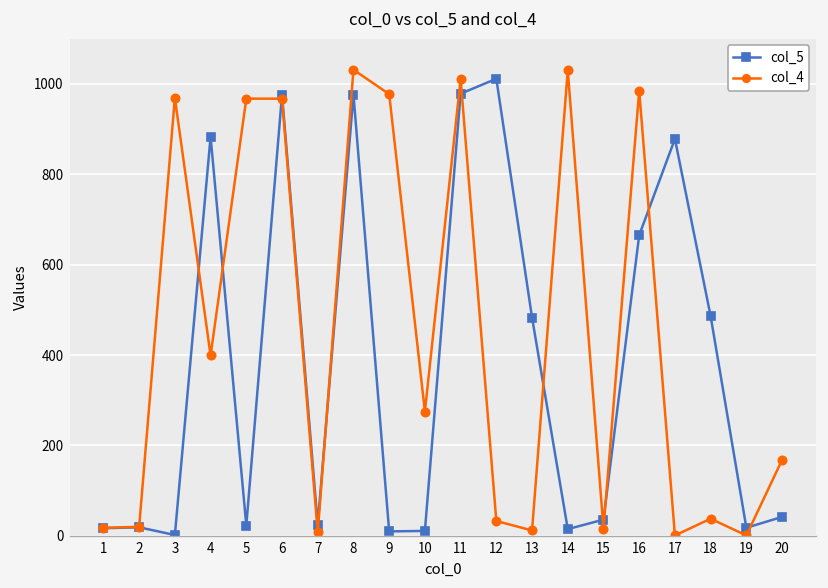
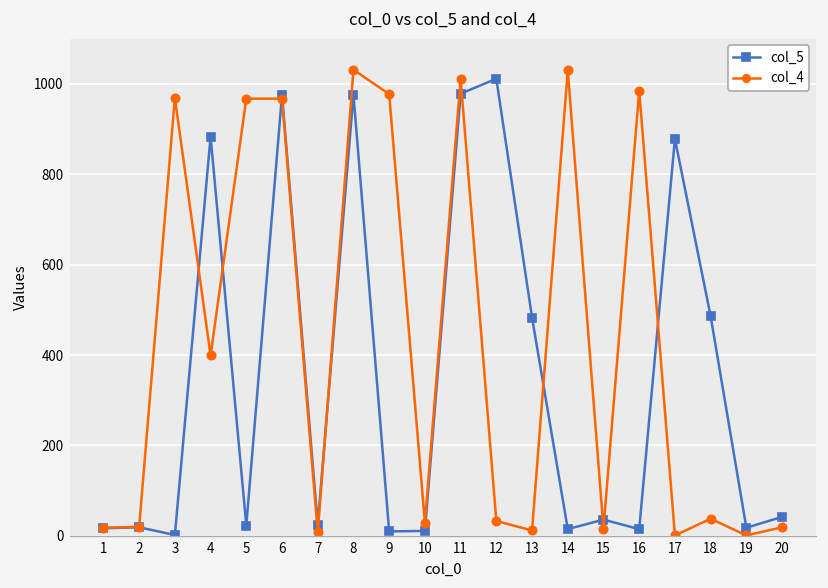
  {
    "col_5": {
      "3": 0,
      "4": 880,
      "5": 20,
      "6": 980,
      "7": 30,
      "8": 980,
      "9": 10,
      "10": 10,
      "11": 980,
      "12": 1010,
      "13": 480,
      "14": 20,
      "15": 40,
-     "16": 670,
+     "16": 20,
      "17": 880,
      "18": 490,
      "19": 20,
      "20": 40
    },
    "col_4": {
      "3": 970,
      "4": 400,
      "5": 970,
      "6": 970,
      "7": 10,
      "8": 1030,
      "9": 980,
-     "10": 280,
+     "10": 30,
      "11": 1010,
      "12": 30,
      "13": 10,
      "14": 1030,
      "15": 20,
      "16": 990,
      "17": 0,
      "18": 40,
      "19": 0,
-     "20": 170
+     "20": 20
    }
  }
